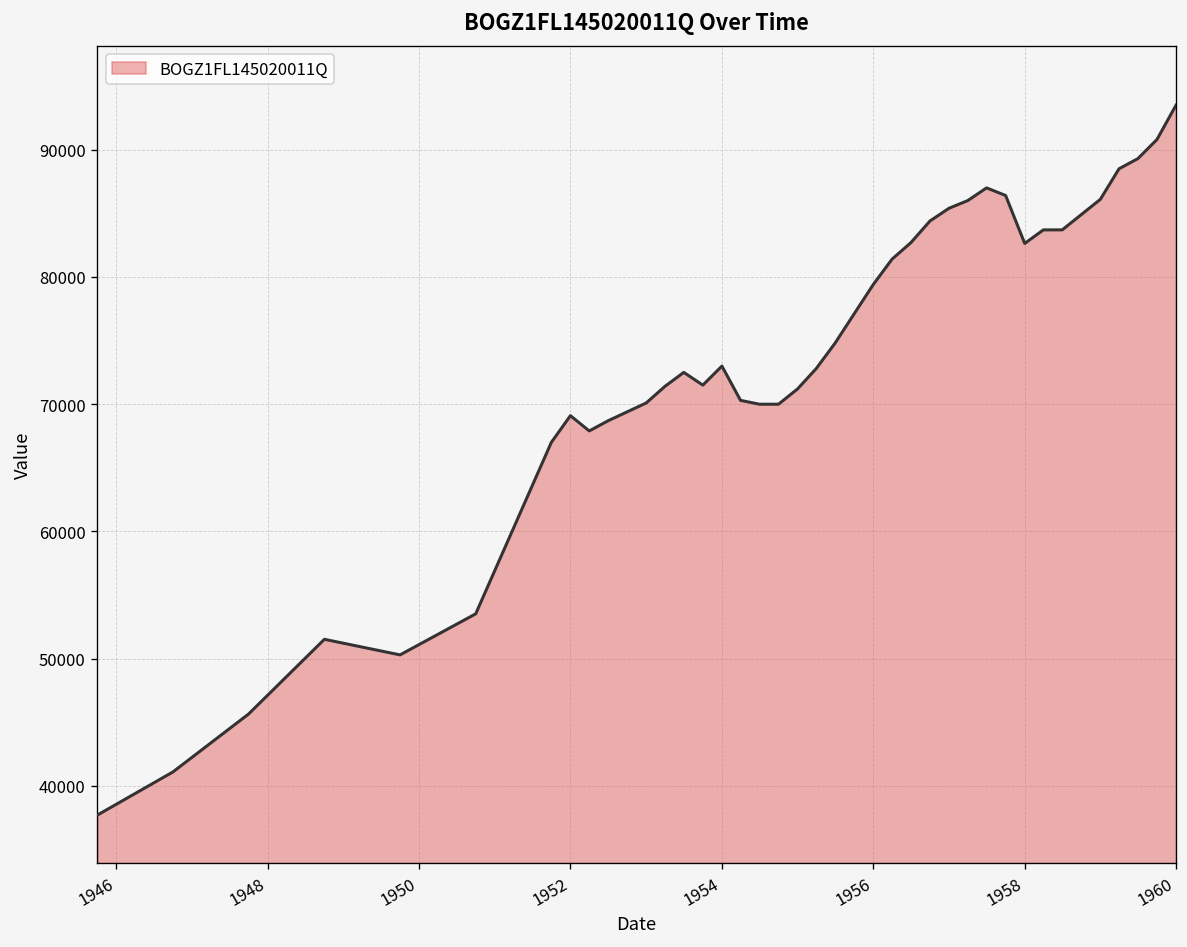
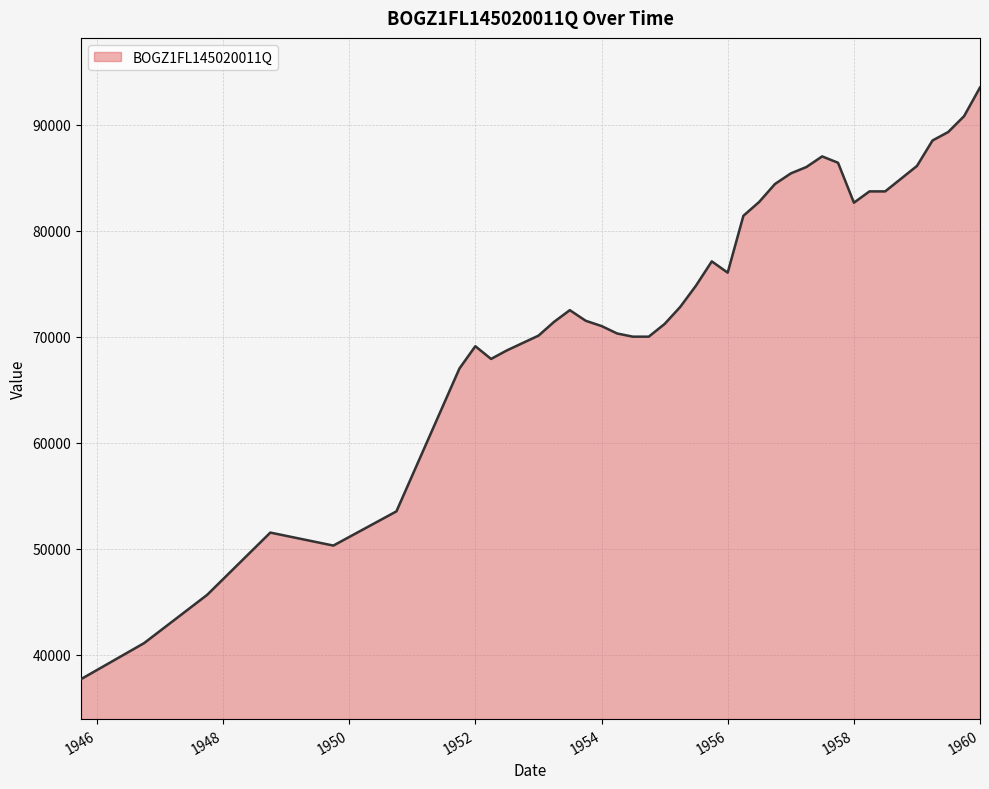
  {
    "1952": 69100,
-   "1954": 73000,
-   "1956": 79400,
+   "1954": 71000,
+   "1956": 76000,
    "1958": 82600,
    "1960": 93500
  }
